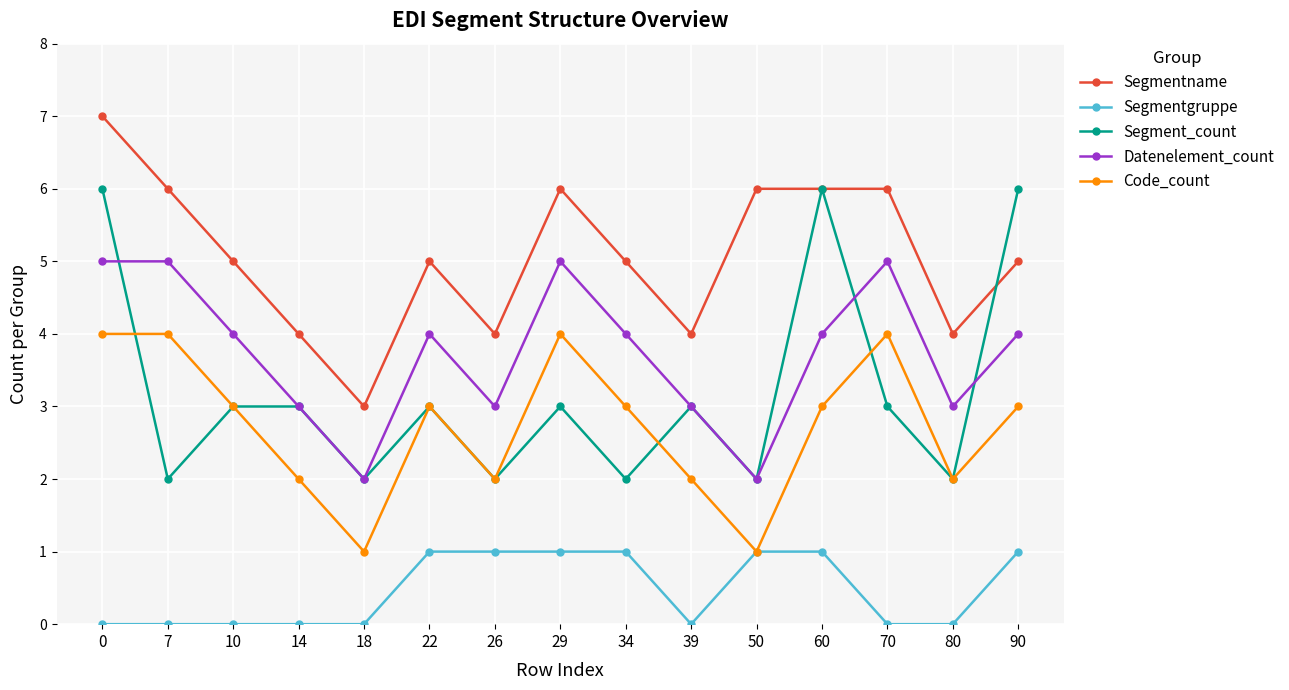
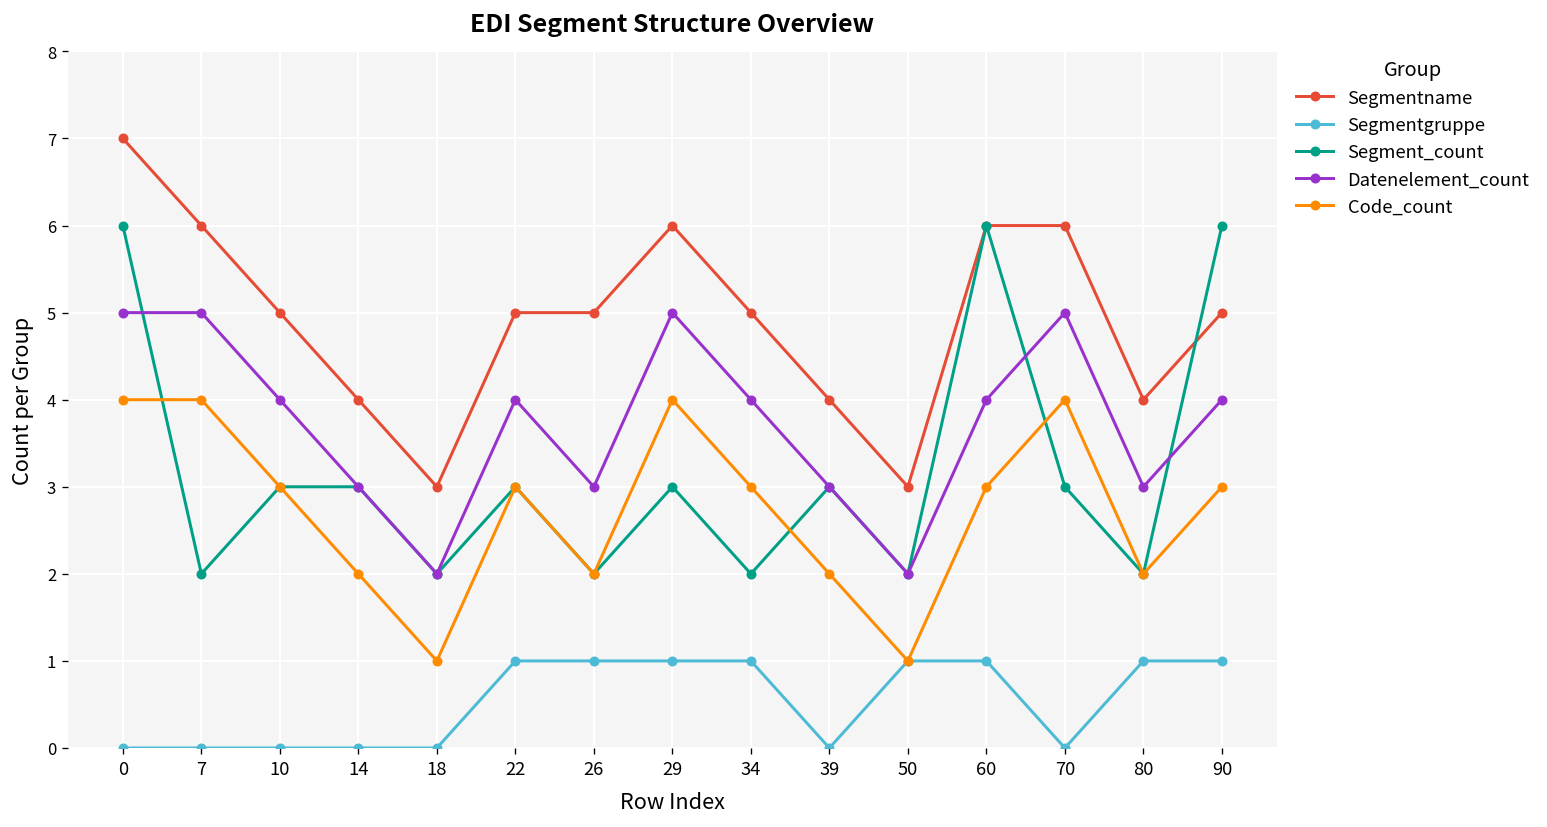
  {
    "Segmentname": {
      "0": 7,
      "7": 6,
      "10": 5,
      "14": 4,
      "18": 3,
      "22": 5,
-     "26": 4,
+     "26": 5,
      "29": 6,
      "34": 5,
      "39": 4,
-     "50": 6,
+     "50": 3,
      "70": 6,
      "80": 4,
      "90": 5
    },
    "Segmentgruppe": {
      "0": 0,
      "7": 0,
      "10": 0,
      "14": 0,
      "18": 0,
      "22": 1,
      "26": 1,
      "29": 1,
      "34": 1,
      "39": 0,
      "60": 1,
      "70": 0,
-     "80": 0,
+     "80": 1,
      "90": 1
    },
    "Segment_count": {
      "0": 6,
      "7": 2,
      "29": 3,
      "34": 2,
      "70": 3,
      "90": 6
    },
    "Datenelement_count": {
      "0": 5,
      "7": 5,
      "10": 4,
      "22": 4,
      "26": 3,
      "29": 5,
      "34": 4,
      "60": 4,
      "70": 5,
      "80": 3,
      "90": 4
    },
    "Code_count": {
      "0": 4,
      "7": 4,
      "14": 2,
      "18": 1,
      "29": 4,
      "34": 3,
      "39": 2,
      "60": 3,
      "70": 4,
      "90": 3
    }
  }
